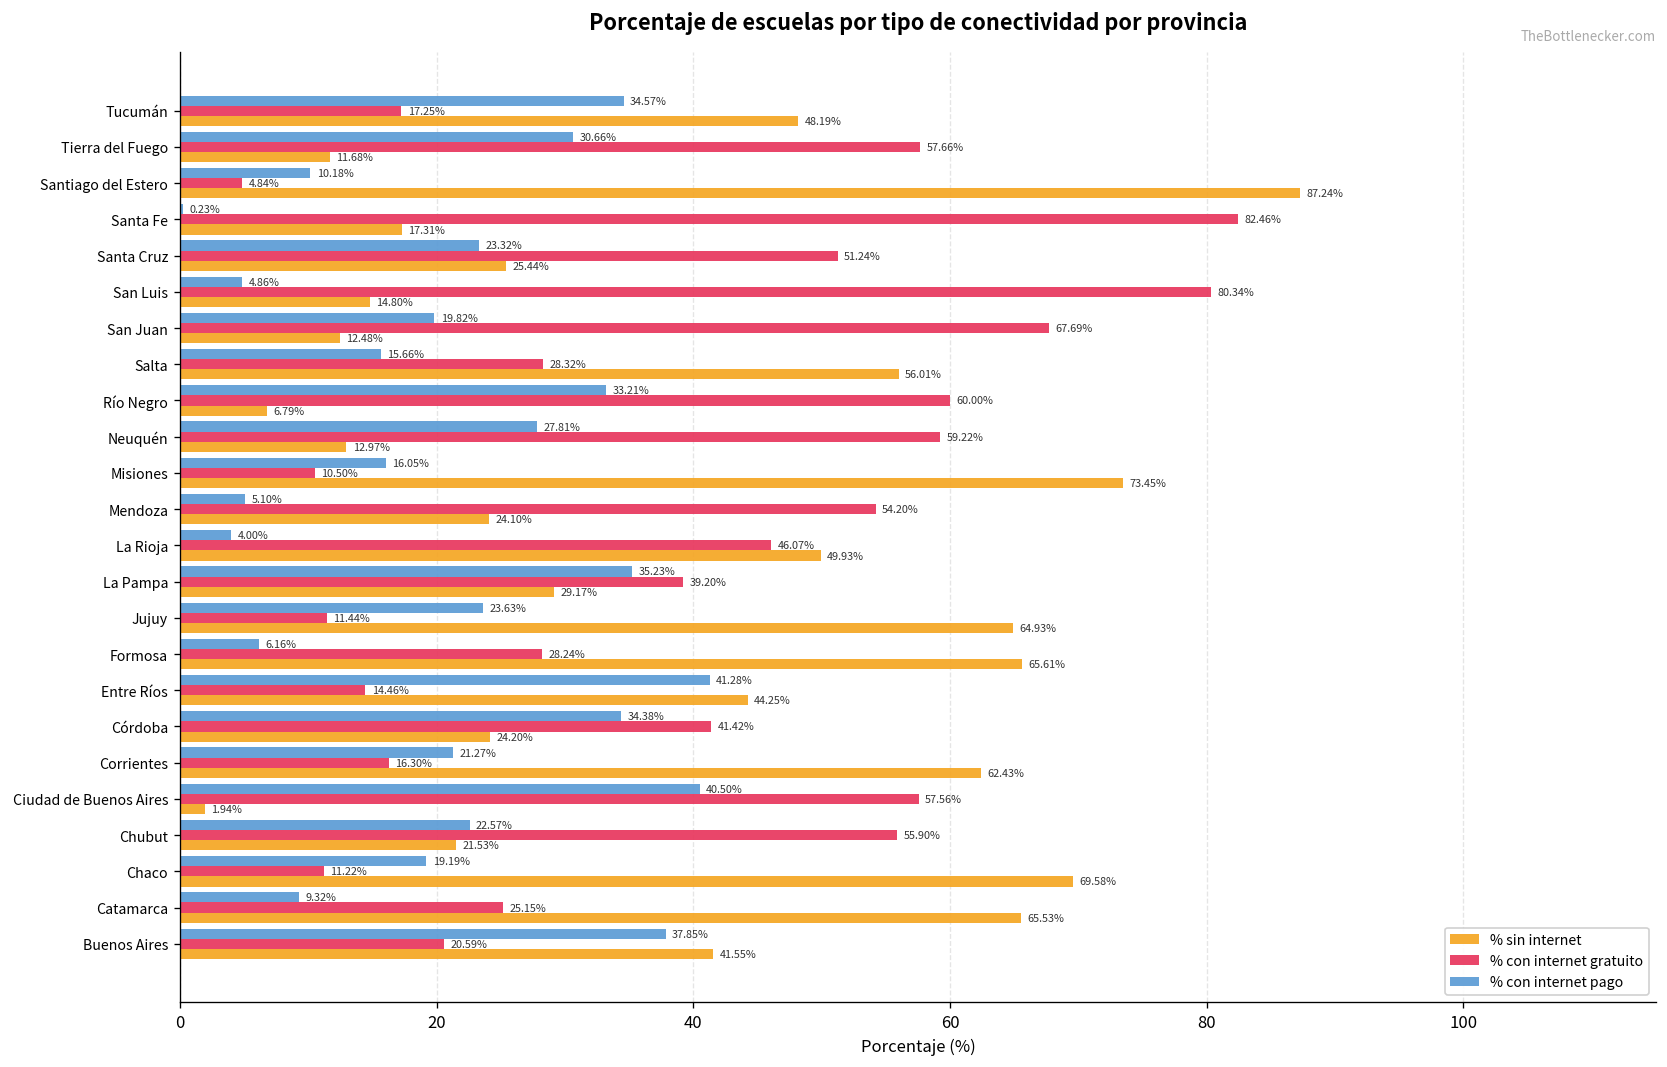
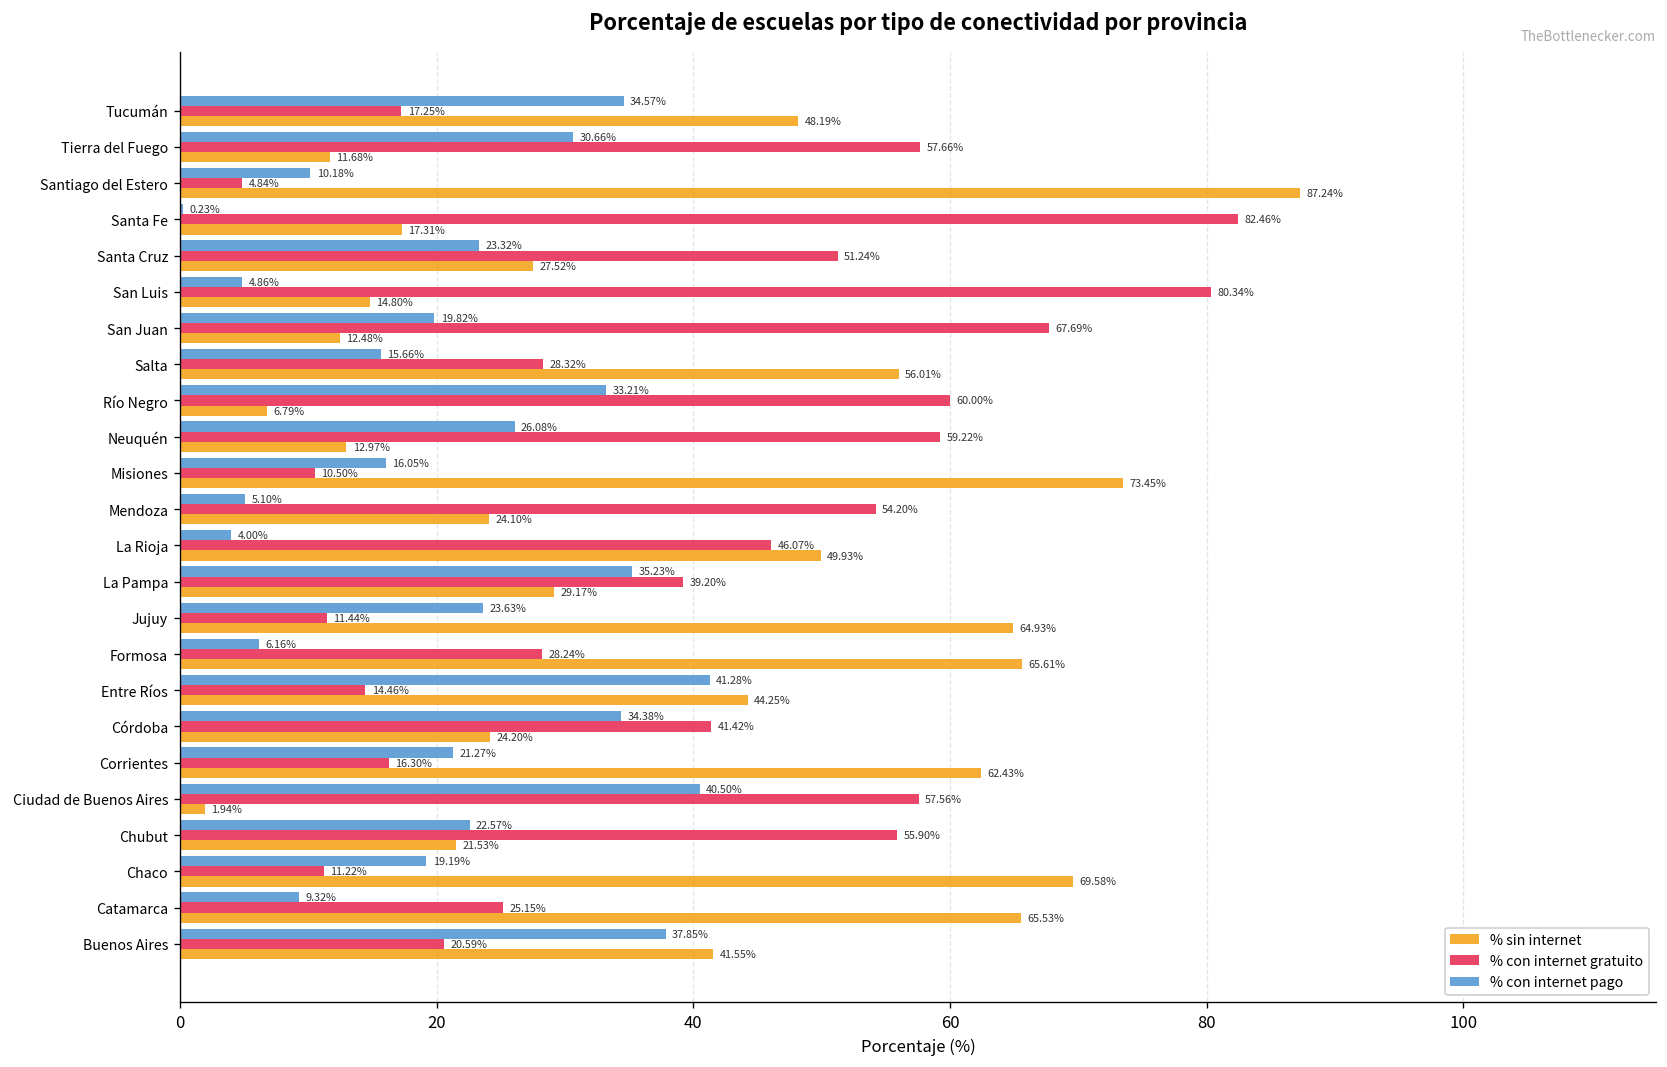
  {
    "% sin internet": {
      "Tucumán": "48.19%",
      "Tierra del Fuego": "11.68%",
      "Santiago del Estero": "87.24%",
      "Santa Fe": "17.31%",
-     "Santa Cruz": "25.44%",
+     "Santa Cruz": "27.52%",
      "San Luis": "14.80%",
      "San Juan": "12.48%",
      "Salta": "56.01%",
      "Río Negro": "6.79%",
      "Neuquén": "12.97%",
      "Misiones": "73.45%",
      "Mendoza": "24.10%",
      "La Rioja": "49.93%",
      "La Pampa": "29.17%",
      "Jujuy": "64.93%",
      "Formosa": "65.61%",
      "Entre Ríos": "44.25%",
      "Córdoba": "24.20%",
      "Corrientes": "62.43%",
      "Ciudad de Buenos Aires": "1.94%",
      "Chubut": "21.53%",
      "Chaco": "69.58%",
      "Catamarca": "65.53%",
      "Buenos Aires": "41.55%"
    },
    "% con internet gratuito": {
      "Tucumán": "17.25%",
      "Tierra del Fuego": "57.66%",
      "Santiago del Estero": "4.84%",
      "Santa Fe": "82.46%",
      "Santa Cruz": "51.24%",
      "San Luis": "80.34%",
      "San Juan": "67.69%",
      "Salta": "28.32%",
      "Río Negro": "60.00%",
      "Neuquén": "59.22%",
      "Misiones": "10.50%",
      "Mendoza": "54.20%",
      "La Rioja": "46.07%",
      "La Pampa": "39.20%",
      "Jujuy": "11.44%",
      "Formosa": "28.24%",
      "Entre Ríos": "14.46%",
      "Córdoba": "41.42%",
      "Corrientes": "16.30%",
      "Ciudad de Buenos Aires": "57.56%",
      "Chubut": "55.90%",
      "Chaco": "11.22%",
      "Catamarca": "25.15%",
      "Buenos Aires": "20.59%"
    },
    "% con internet pago": {
      "Tucumán": "34.57%",
      "Tierra del Fuego": "30.66%",
      "Santiago del Estero": "10.18%",
      "Santa Fe": "0.23%",
      "Santa Cruz": "23.32%",
      "San Luis": "4.86%",
      "San Juan": "19.82%",
      "Salta": "15.66%",
      "Río Negro": "33.21%",
-     "Neuquén": "27.81%",
+     "Neuquén": "26.08%",
      "Misiones": "16.05%",
      "Mendoza": "5.10%",
      "La Rioja": "4.00%",
      "La Pampa": "35.23%",
      "Jujuy": "23.63%",
      "Formosa": "6.16%",
      "Entre Ríos": "41.28%",
      "Córdoba": "34.38%",
      "Corrientes": "21.27%",
      "Ciudad de Buenos Aires": "40.50%",
      "Chubut": "22.57%",
      "Chaco": "19.19%",
      "Catamarca": "9.32%",
      "Buenos Aires": "37.85%"
    }
  }
